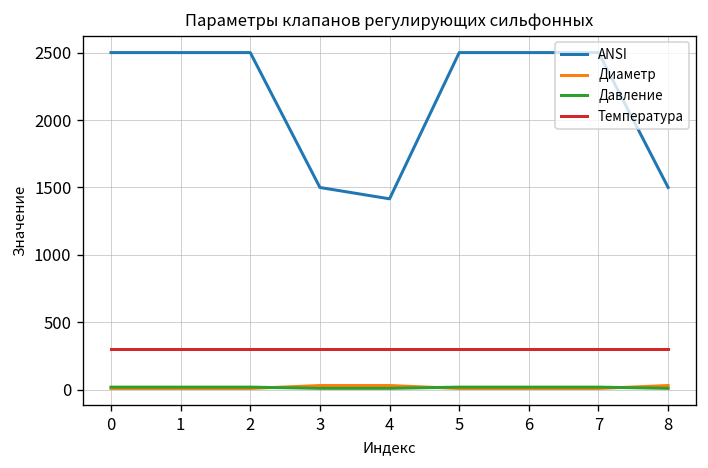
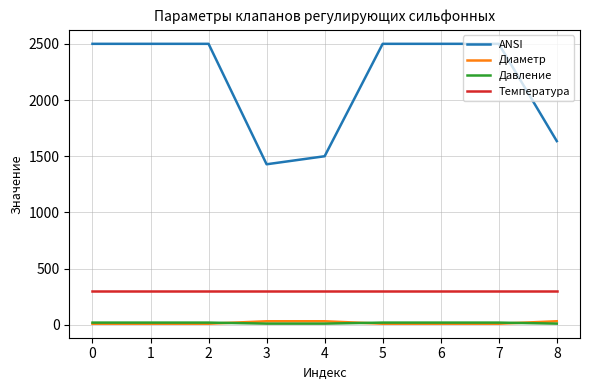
  {
    "ANSI": {
      "0": 2500,
      "1": 2500,
      "2": 2500,
-     "3": 1500,
-     "4": 1420,
+     "3": 1430,
+     "4": 1500,
      "5": 2500,
      "6": 2500,
-     "8": 1500
+     "8": 1630
    },
    "Температура": {
      "0": 300,
      "1": 300,
      "2": 300,
      "3": 300,
      "4": 300,
      "5": 300,
      "6": 300,
      "7": 300,
      "8": 300
    }
  }
